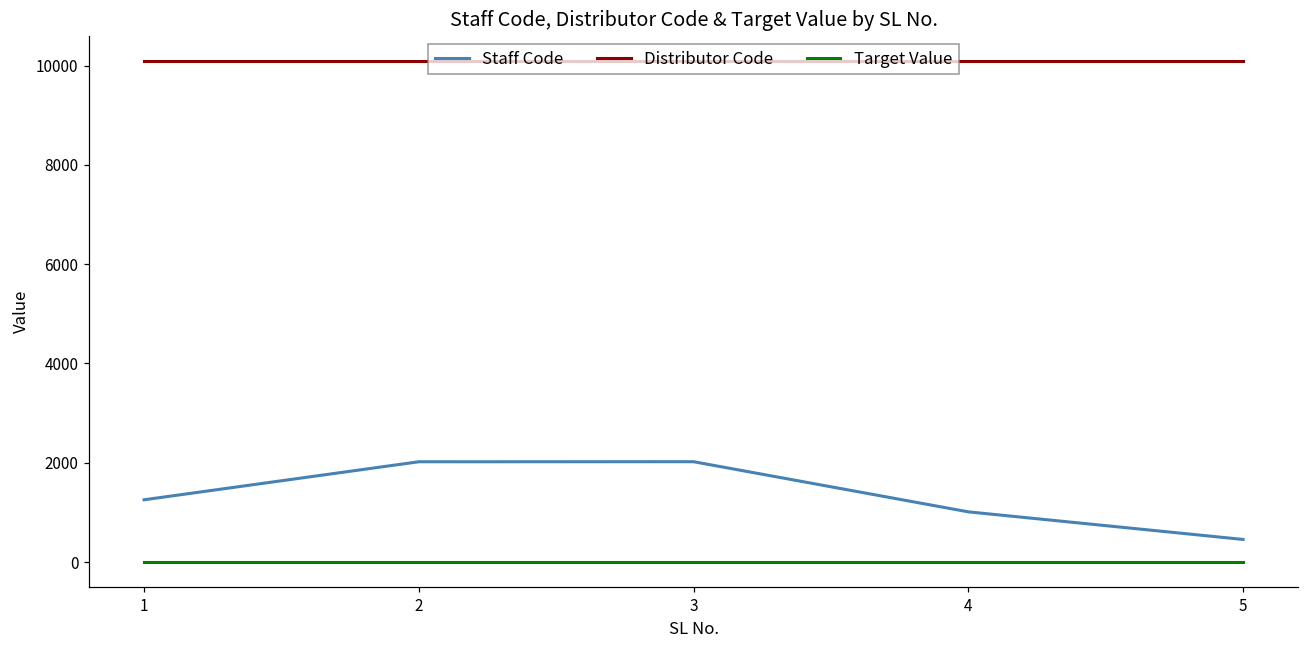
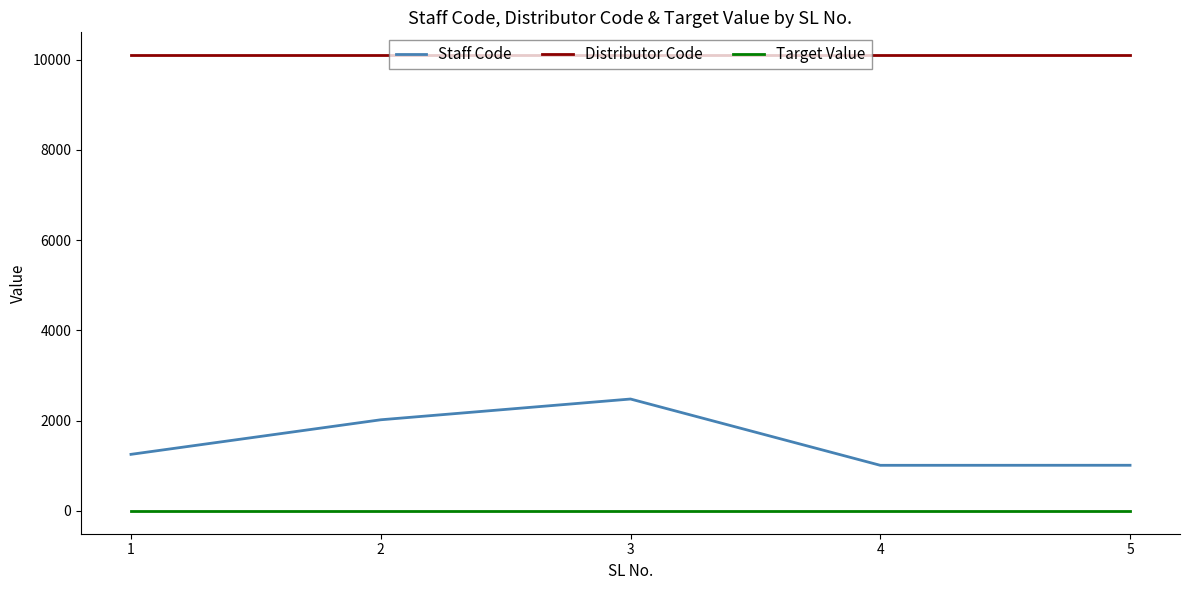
  {
    "Staff Code": {
      "1": 1300,
      "2": 2000,
-     "3": 2000,
+     "3": 2500,
      "4": 1000,
-     "5": 500
+     "5": 1000
    },
    "Distributor Code": {
      "1": 10100,
      "2": 10100,
      "4": 10100,
      "5": 10100
    },
    "Target Value": {
      "1": 0,
      "2": 0,
      "3": 0,
      "4": 0,
      "5": 0
    }
  }
